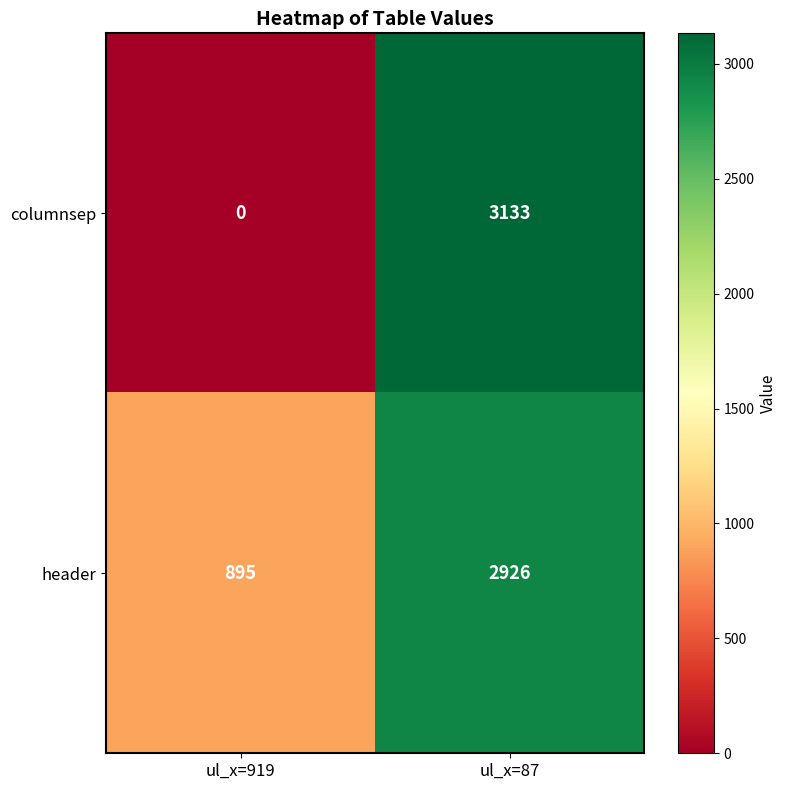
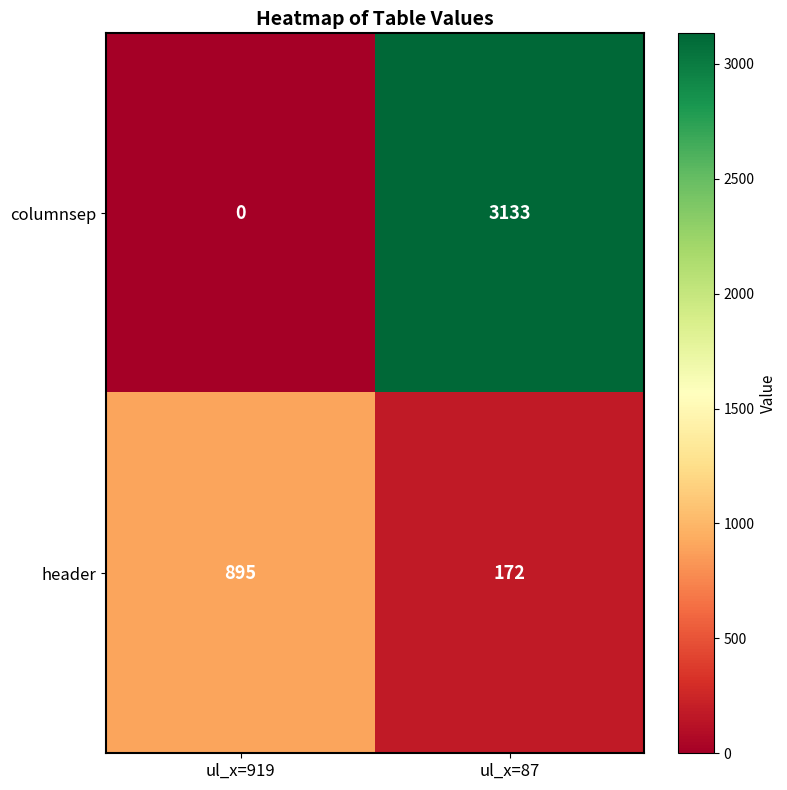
  {
    "columnsep": {
      "ul_x=919": 0,
      "ul_x=87": 3133
    },
    "header": {
      "ul_x=919": 895,
-     "ul_x=87": 2926
+     "ul_x=87": 172
    }
  }
